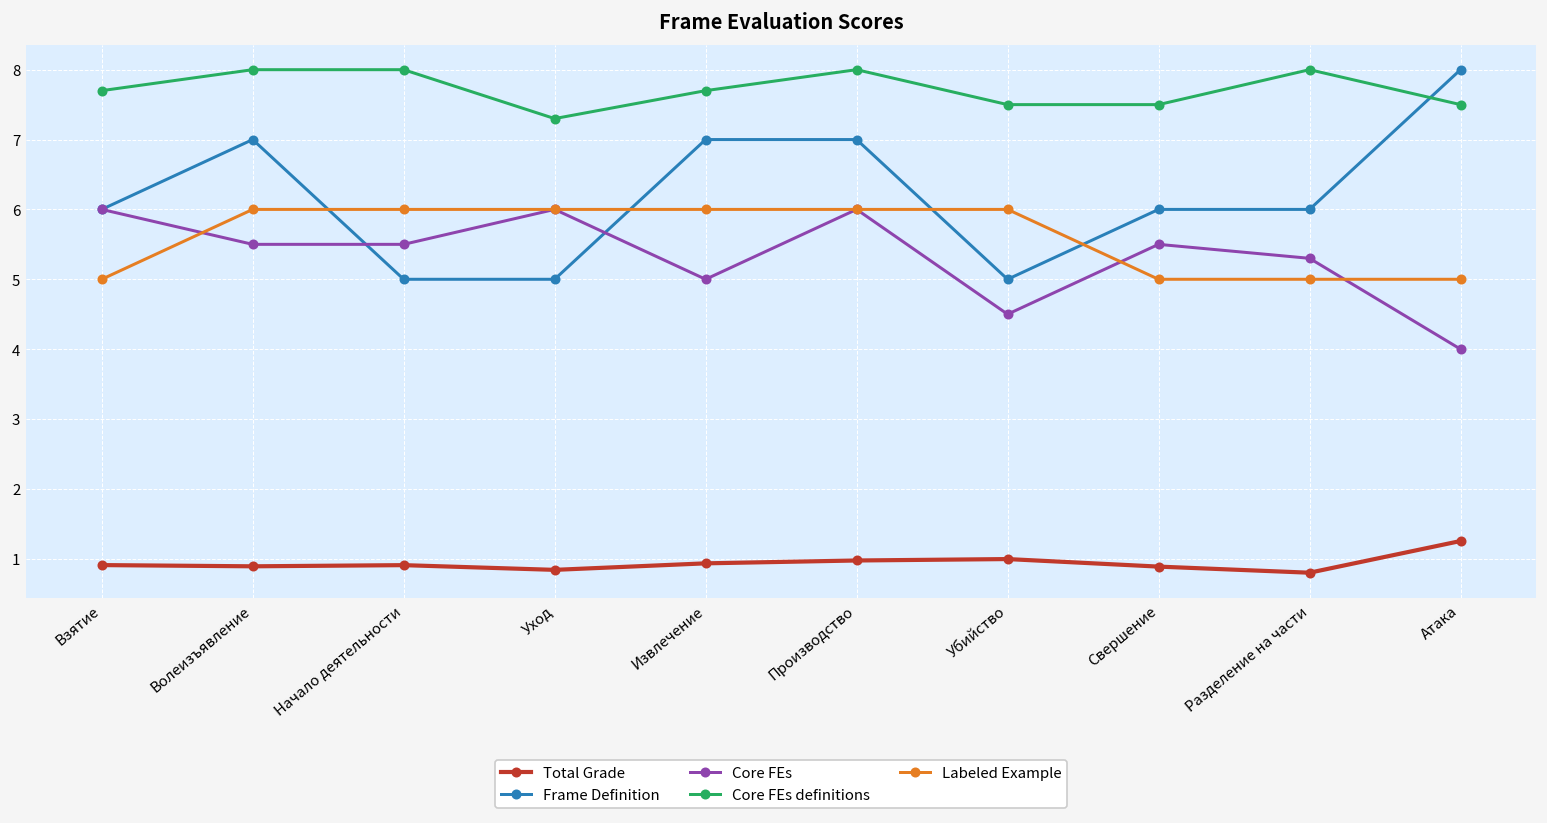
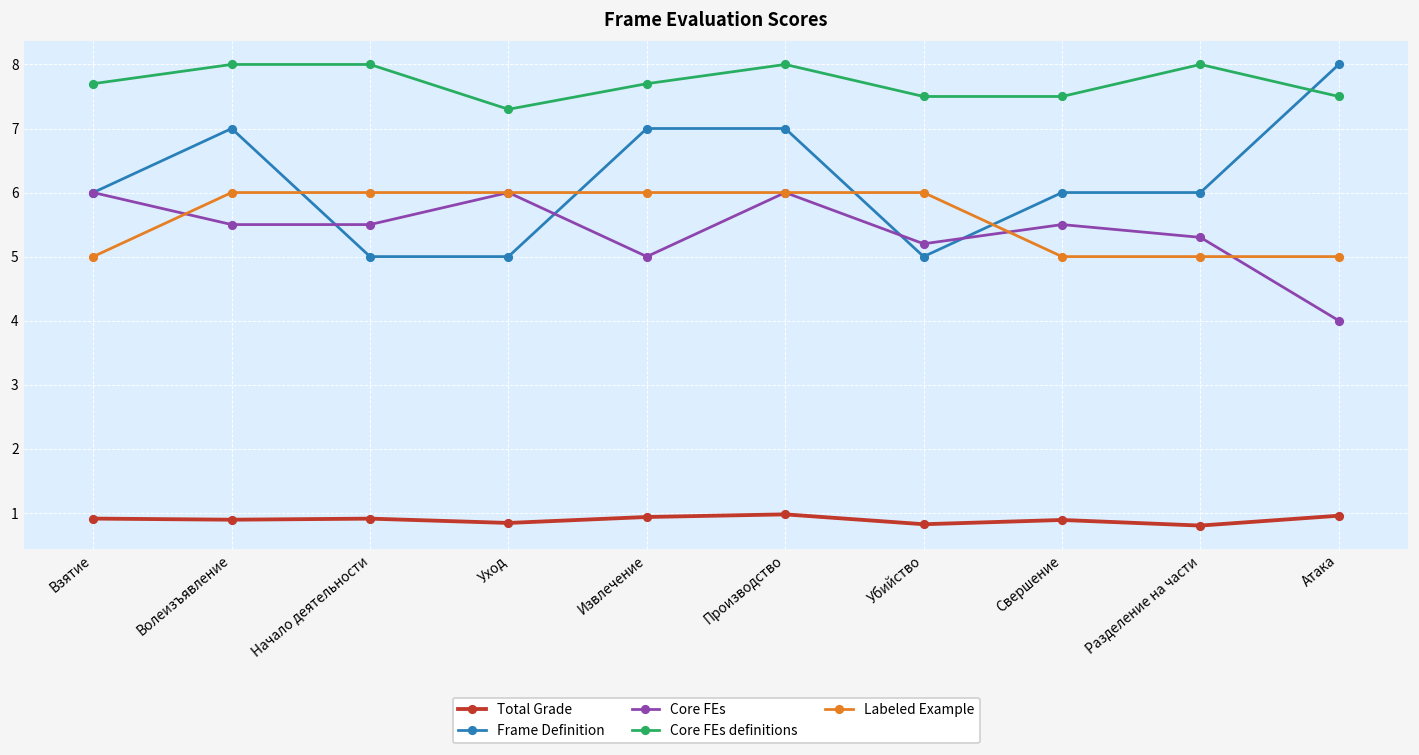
  {
    "Total Grade": {
      "Взятие": 0.9,
      "Волеизъявление": 0.9,
      "Начало деятельности": 0.9,
      "Уход": 0.8,
      "Извлечение": 0.9,
      "Производство": 1.0,
-     "Убийство": 1.0,
+     "Убийство": 0.8,
      "Свершение": 0.9,
      "Разделение на части": 0.8,
-     "Атака": 1.3
+     "Атака": 1.0
    },
    "Frame Definition": {
      "Волеизъявление": 7.0,
      "Начало деятельности": 5.0,
      "Уход": 5.0,
      "Извлечение": 7.0,
      "Производство": 7.0,
      "Убийство": 5.0,
      "Свершение": 6.0,
      "Разделение на части": 6.0,
      "Атака": 8.0
    },
    "Core FEs": {
      "Волеизъявление": 5.5,
      "Начало деятельности": 5.5,
      "Извлечение": 5.0,
-     "Убийство": 4.5,
+     "Убийство": 5.2,
      "Свершение": 5.5,
      "Разделение на части": 5.3,
      "Атака": 4.0
    },
    "Core FEs definitions": {
      "Взятие": 7.7,
      "Волеизъявление": 8.0,
      "Начало деятельности": 8.0,
      "Уход": 7.3,
      "Извлечение": 7.7,
      "Производство": 8.0,
      "Убийство": 7.5,
      "Свершение": 7.5,
      "Разделение на части": 8.0,
      "Атака": 7.5
    },
    "Labeled Example": {
      "Взятие": 5.0,
      "Волеизъявление": 6.0,
      "Начало деятельности": 6.0,
      "Извлечение": 6.0,
      "Убийство": 6.0,
      "Свершение": 5.0,
      "Разделение на части": 5.0,
      "Атака": 5.0
    }
  }
